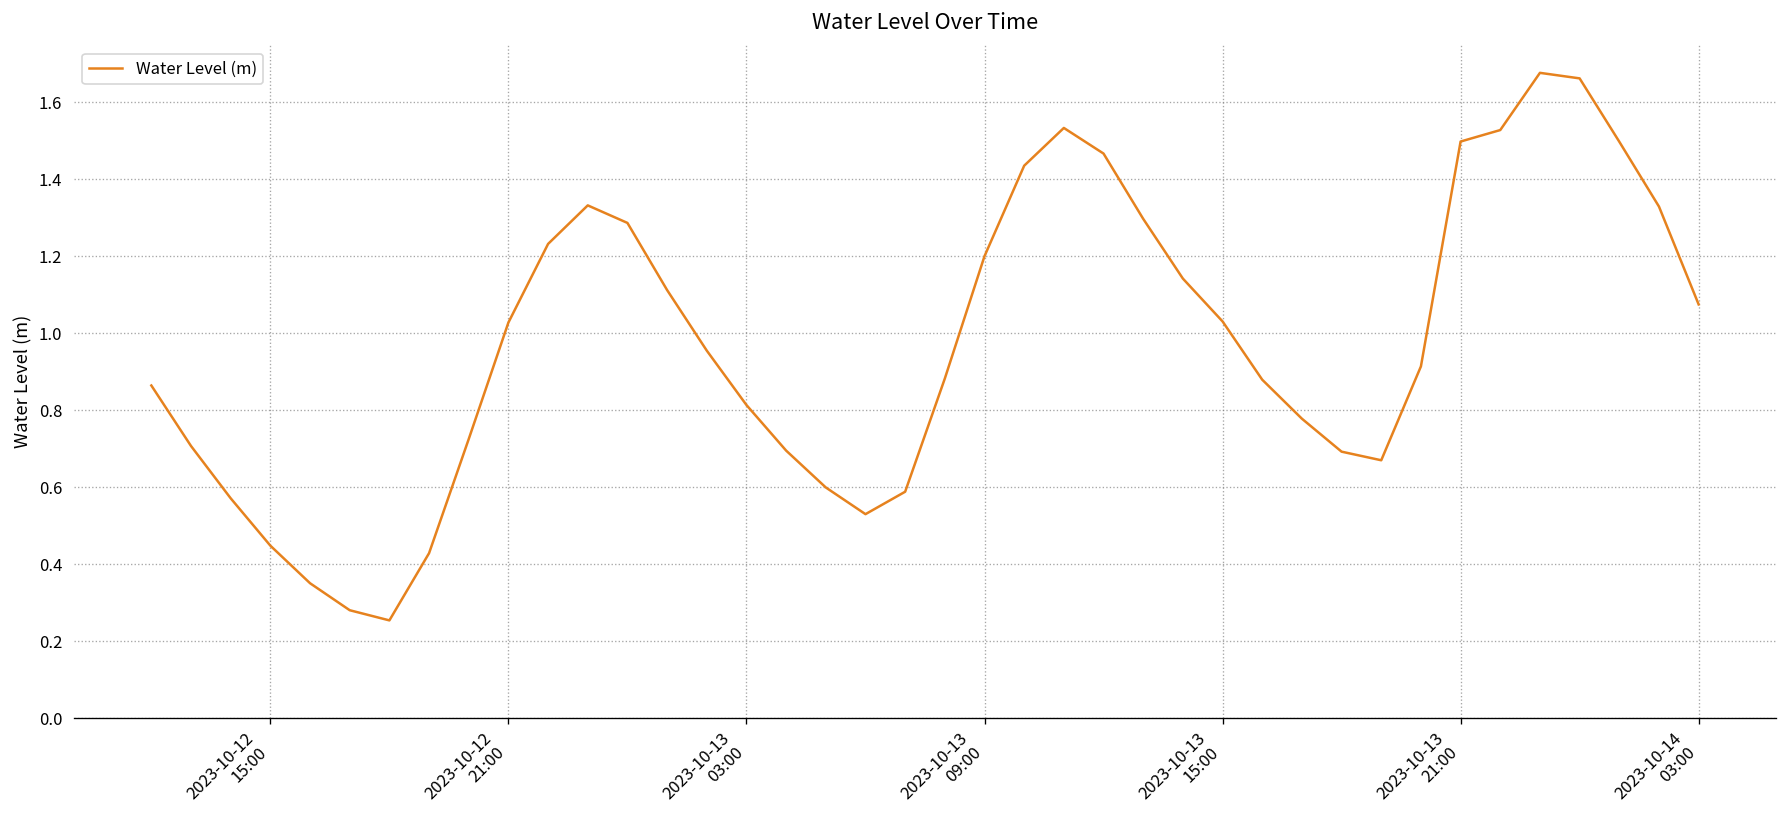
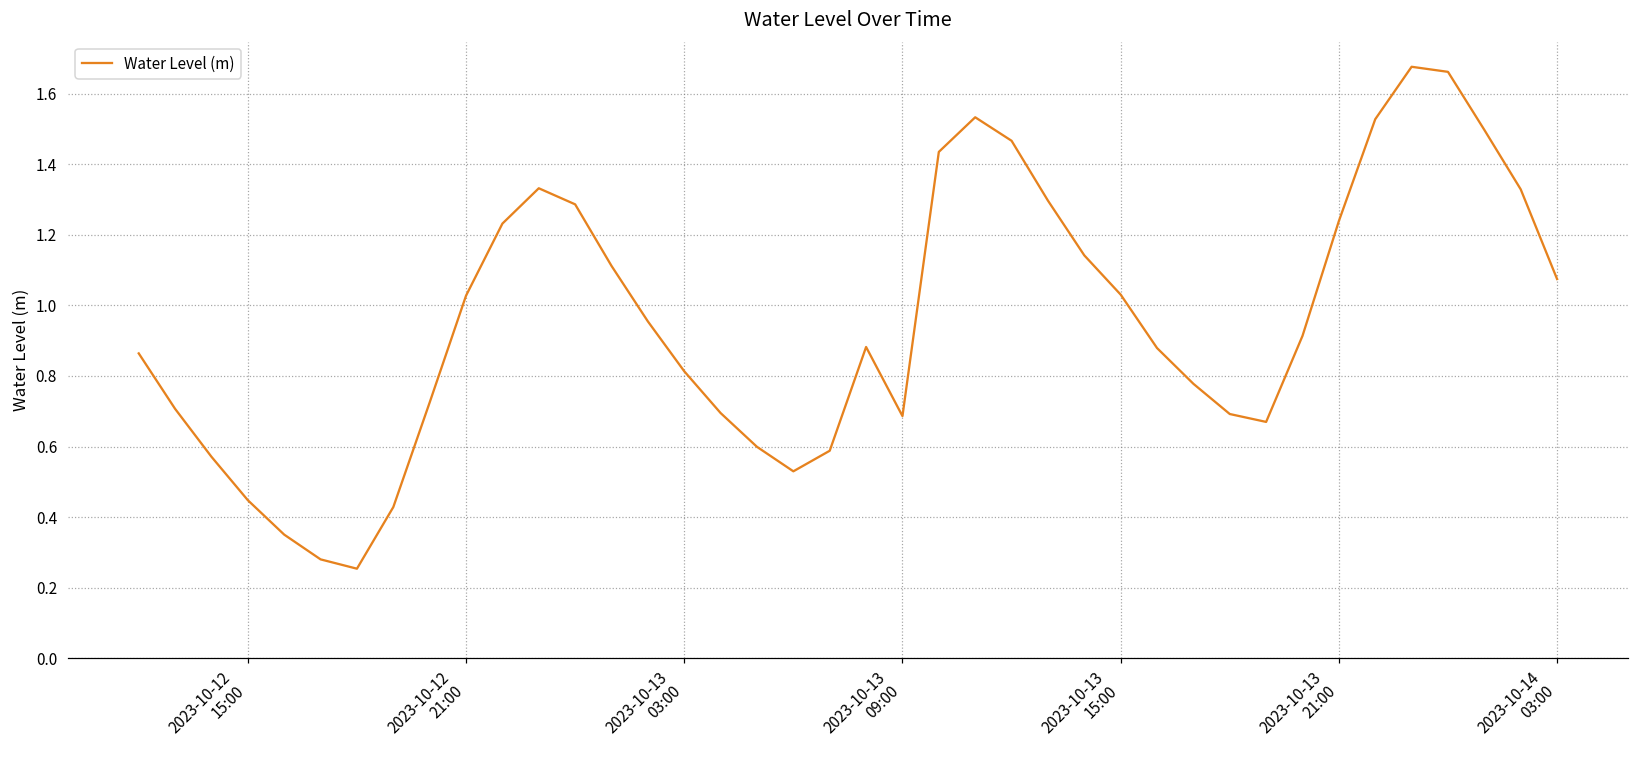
  {
    "2023-10-12 15:00": 0.45,
    "2023-10-12 21:00": 1.03,
    "2023-10-13 03:00": 0.81,
-   "2023-10-13 09:00": 1.20,
+   "2023-10-13 09:00": 0.69,
    "2023-10-13 15:00": 1.03,
-   "2023-10-13 21:00": 1.50,
+   "2023-10-13 21:00": 1.24,
    "2023-10-14 03:00": 1.07
  }
